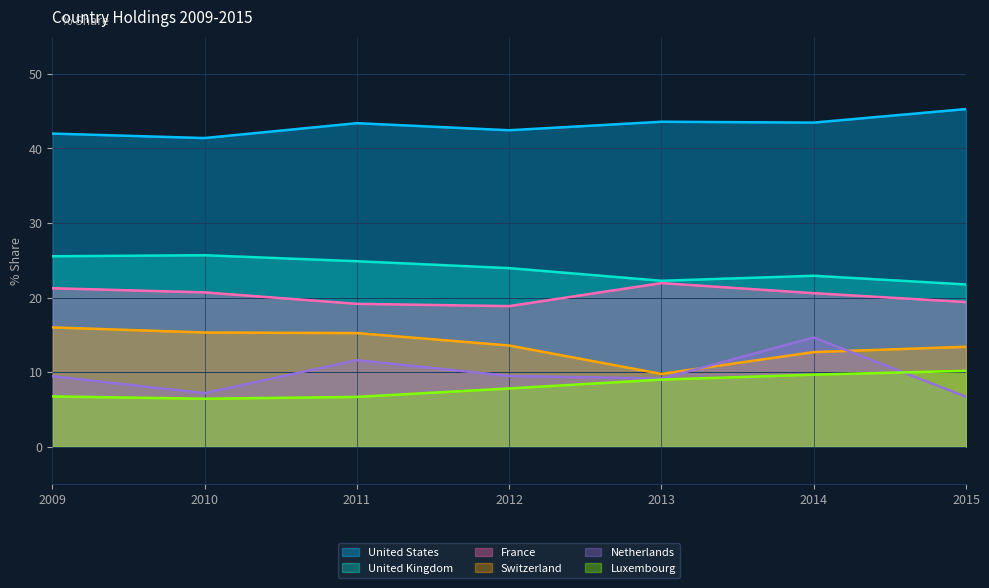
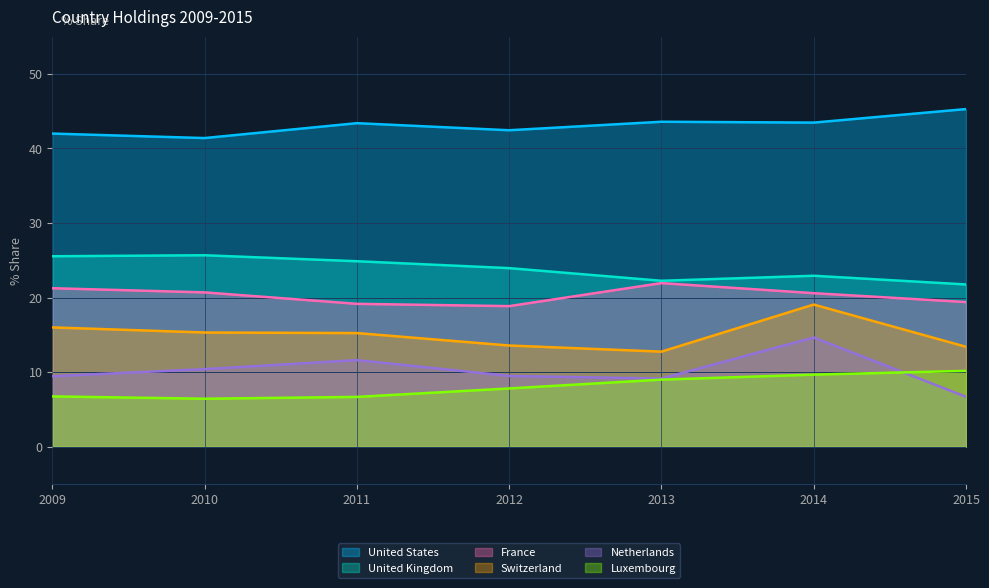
  {
    "France": {
      "2009": 21,
      "2010": 21,
      "2011": 19,
      "2012": 19,
      "2014": 21,
      "2015": 19
    },
    "Switzerland": {
      "2009": 16,
      "2010": 15,
      "2011": 15,
      "2012": 14,
-     "2013": 10,
-     "2014": 13,
+     "2013": 13,
+     "2014": 19,
      "2015": 13
    },
    "Netherlands": {
      "2009": 9,
-     "2010": 7,
+     "2010": 10,
      "2011": 12,
      "2012": 10,
      "2014": 15,
      "2015": 7
    },
    "Luxembourg": {
      "2009": 7,
      "2010": 6,
      "2011": 7,
      "2012": 8,
      "2014": 10,
      "2015": 10
    }
  }
